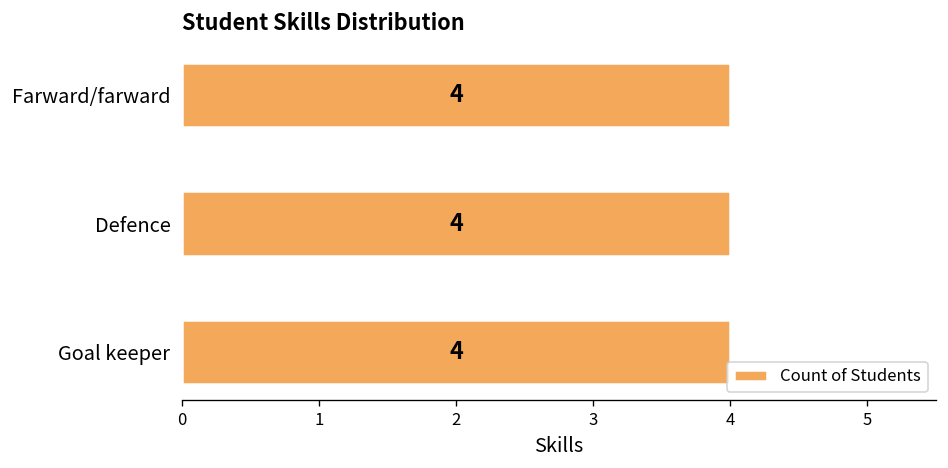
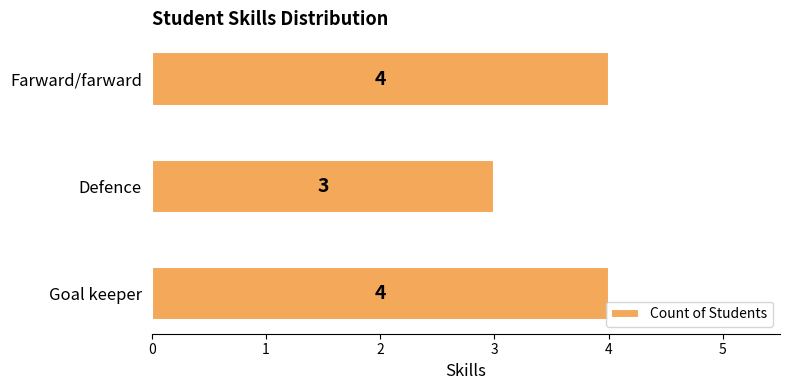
  {
    "Farward/farward": 4,
-   "Defence": 4,
+   "Defence": 3,
    "Goal keeper": 4
  }
